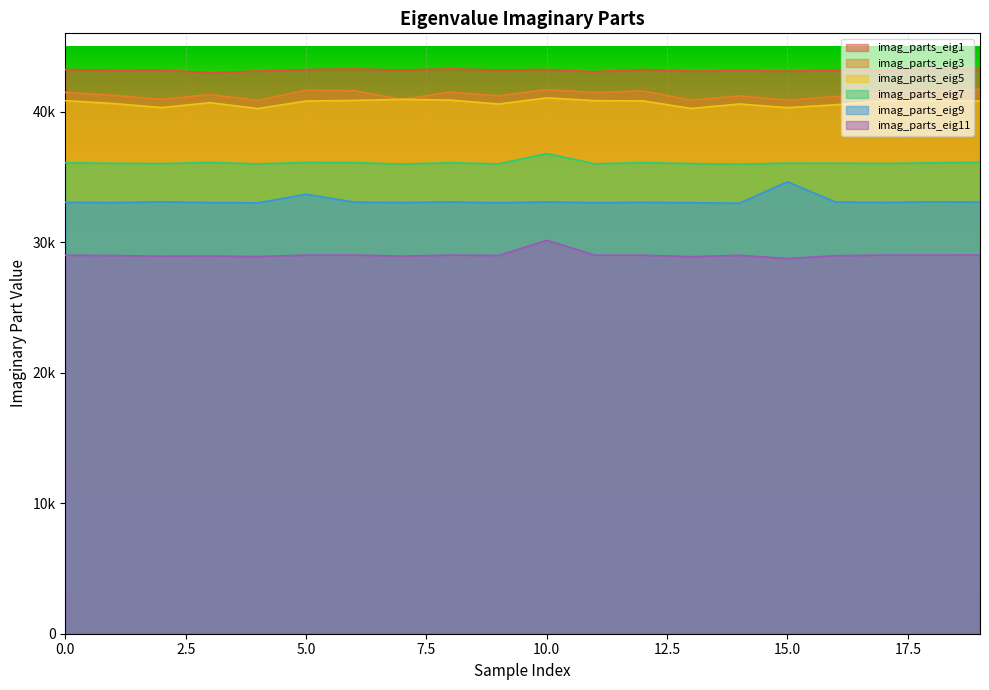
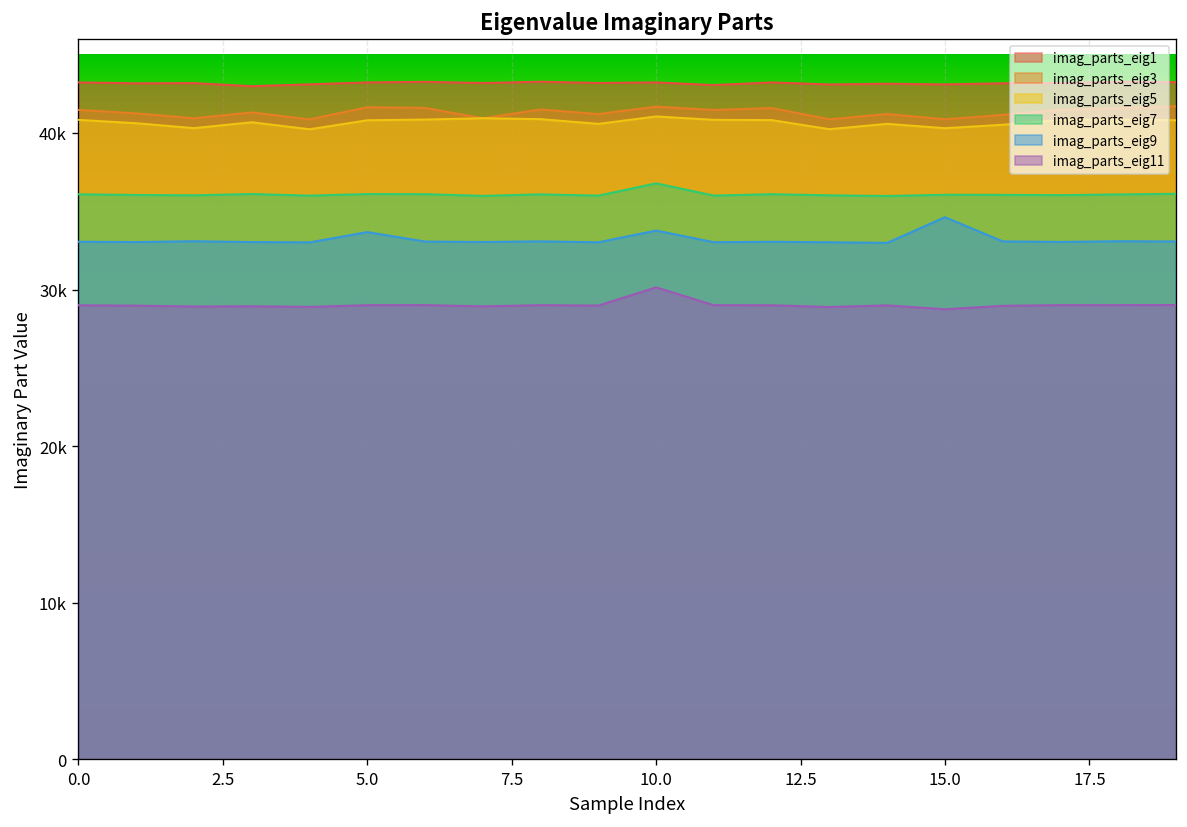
  {
    "imag_parts_eig7": {
      "0.0": 36100,
      "5.0": 36100,
      "10.0": 36800,
      "15.0": 36100
    },
    "imag_parts_eig9": {
      "0.0": 33100,
      "5.0": 33700,
-     "10.0": 33100,
+     "10.0": 33800,
      "15.0": 34600
    },
    "imag_parts_eig11": {
      "0.0": 29000,
      "5.0": 29000,
      "10.0": 30100,
      "15.0": 28700
    }
  }
